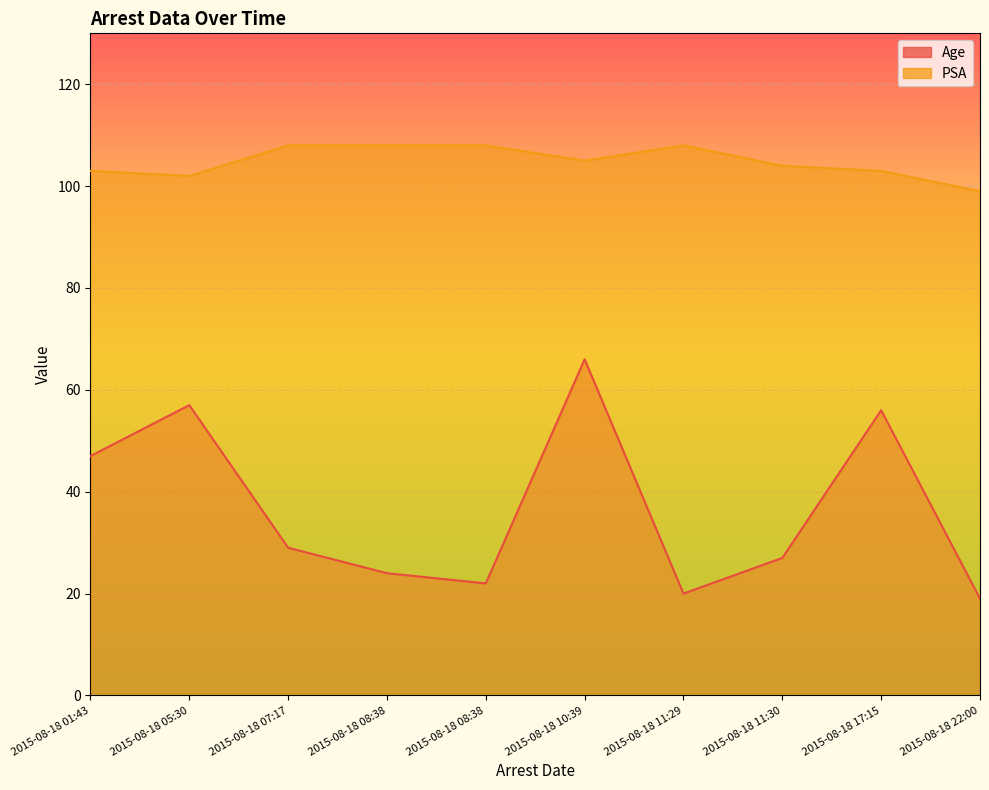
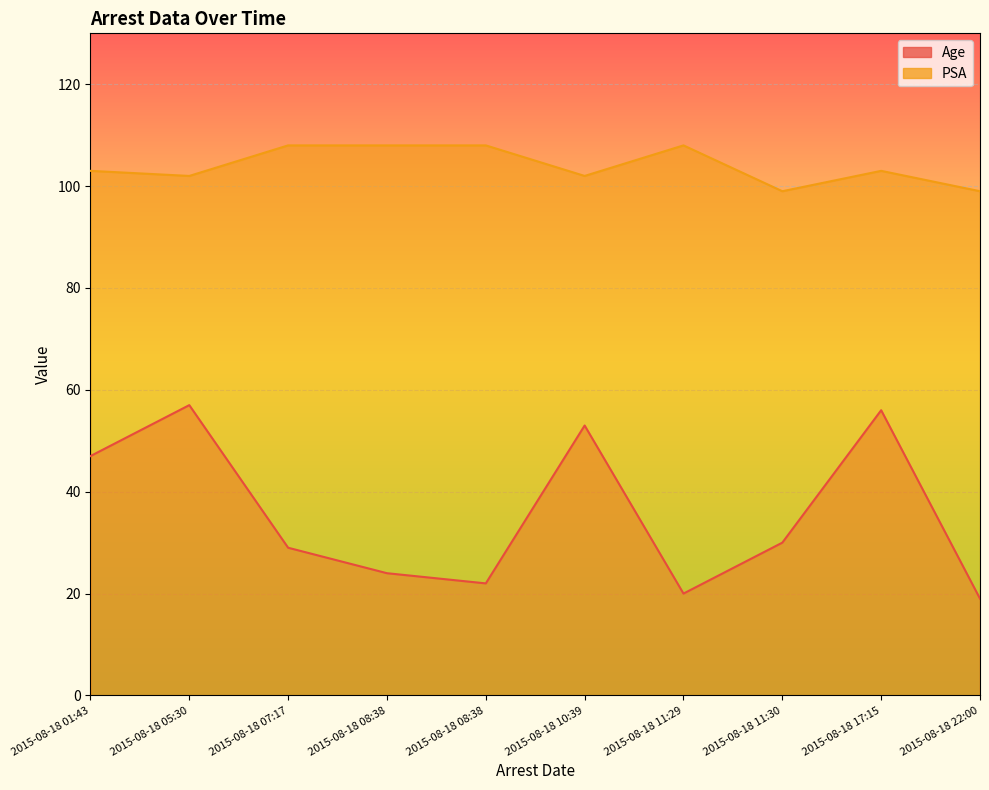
  {
    "Age": {
      "2015-08-18 01:43": 47,
      "2015-08-18 05:30": 57,
      "2015-08-18 07:17": 29,
-     "2015-08-18 10:39": 66,
+     "2015-08-18 10:39": 53,
      "2015-08-18 11:29": 20,
-     "2015-08-18 11:30": 27,
+     "2015-08-18 11:30": 30,
      "2015-08-18 17:15": 56,
      "2015-08-18 22:00": 19
    },
    "PSA": {
      "2015-08-18 01:43": 103,
      "2015-08-18 05:30": 102,
      "2015-08-18 07:17": 108,
-     "2015-08-18 10:39": 105,
+     "2015-08-18 10:39": 102,
      "2015-08-18 11:29": 108,
-     "2015-08-18 11:30": 104,
+     "2015-08-18 11:30": 99,
      "2015-08-18 17:15": 103,
      "2015-08-18 22:00": 99
    }
  }
